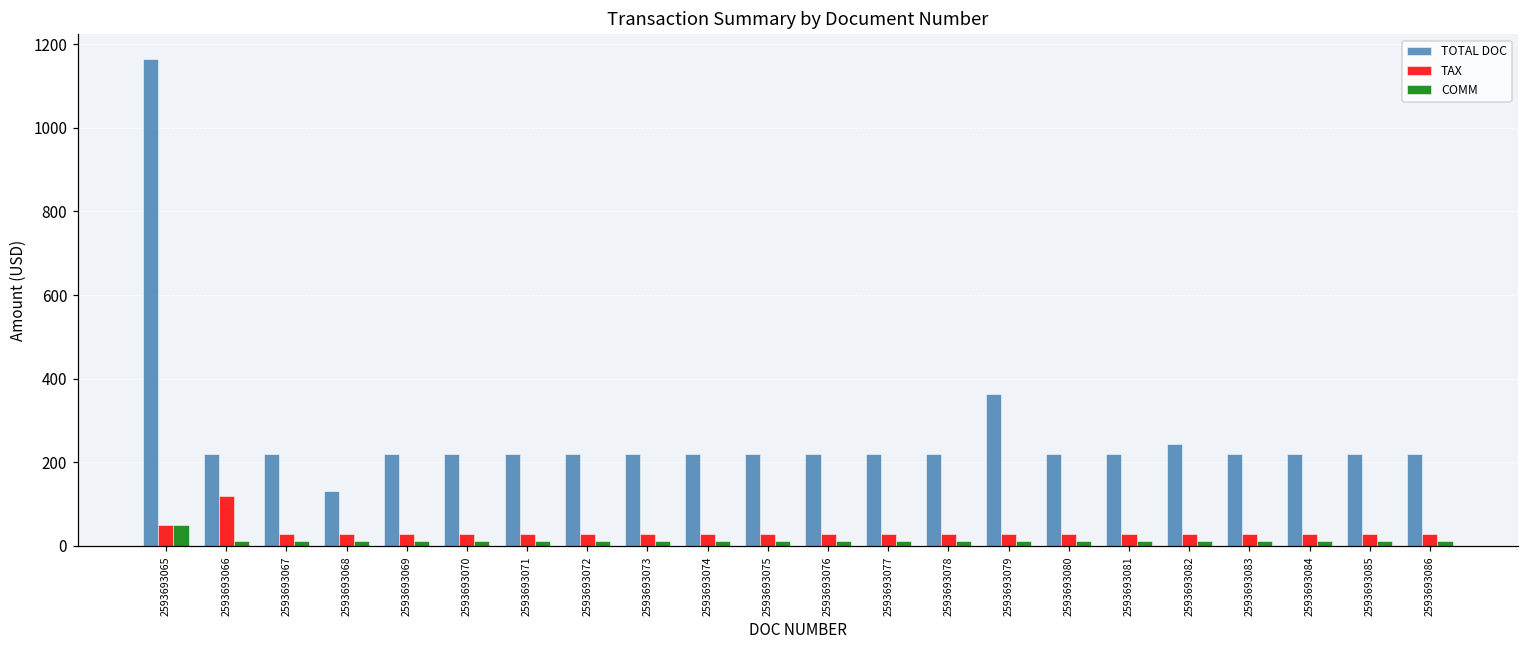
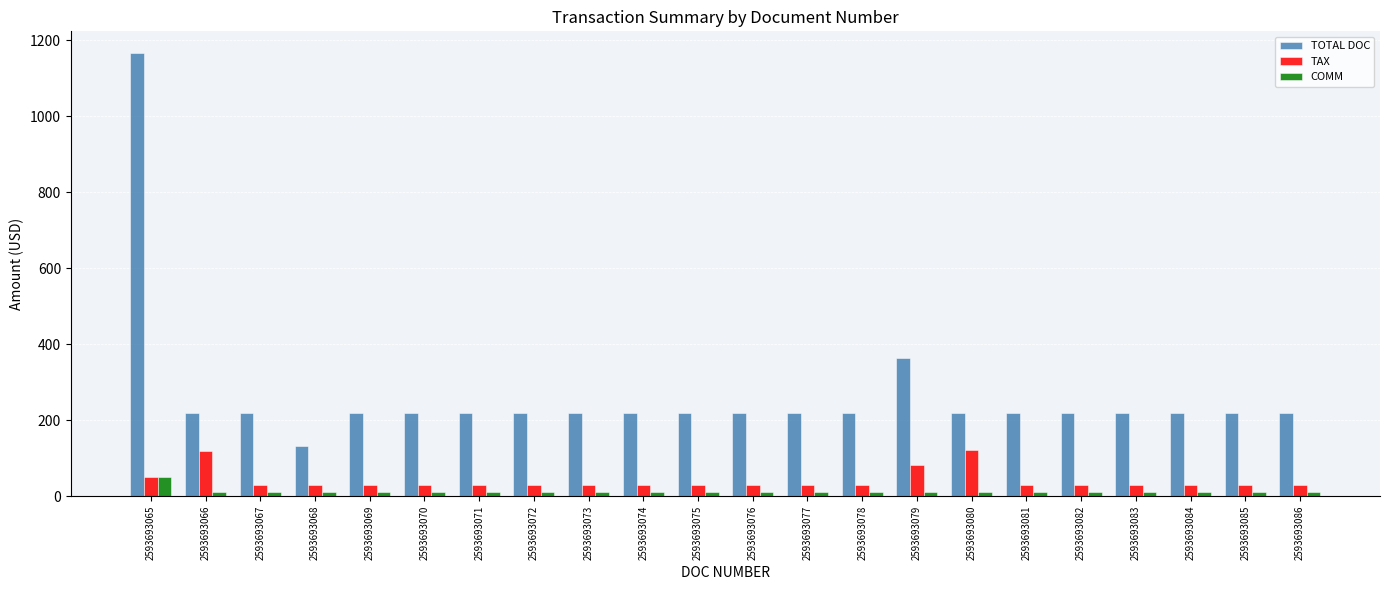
  {
    "TOTAL DOC": {
      "2593693065": 1170,
      "2593693066": 220,
      "2593693067": 220,
      "2593693068": 130,
      "2593693069": 220,
      "2593693070": 220,
      "2593693071": 220,
      "2593693072": 220,
      "2593693073": 220,
      "2593693074": 220,
      "2593693075": 220,
      "2593693076": 220,
      "2593693077": 220,
      "2593693078": 220,
      "2593693079": 360,
      "2593693080": 220,
      "2593693081": 220,
-     "2593693082": 240,
+     "2593693082": 220,
      "2593693083": 220,
      "2593693084": 220,
      "2593693085": 220,
      "2593693086": 220
    },
    "TAX": {
      "2593693065": 50,
      "2593693066": 120,
      "2593693067": 30,
      "2593693068": 30,
      "2593693069": 30,
      "2593693070": 30,
      "2593693071": 30,
      "2593693072": 30,
      "2593693073": 30,
      "2593693074": 30,
      "2593693075": 30,
      "2593693076": 30,
      "2593693077": 30,
      "2593693078": 30,
-     "2593693079": 30,
-     "2593693080": 30,
+     "2593693079": 80,
+     "2593693080": 120,
      "2593693081": 30,
      "2593693082": 30,
      "2593693083": 30,
      "2593693084": 30,
      "2593693085": 30,
      "2593693086": 30
    },
    "COMM": {
      "2593693065": 50,
      "2593693066": 10,
      "2593693067": 10,
      "2593693068": 10,
      "2593693069": 10,
      "2593693070": 10,
      "2593693071": 10,
      "2593693072": 10,
      "2593693073": 10,
      "2593693074": 10,
      "2593693075": 10,
      "2593693076": 10,
      "2593693077": 10,
      "2593693078": 10,
      "2593693079": 10,
      "2593693080": 10,
      "2593693081": 10,
      "2593693082": 10,
      "2593693083": 10,
      "2593693084": 10,
      "2593693085": 10,
      "2593693086": 10
    }
  }
